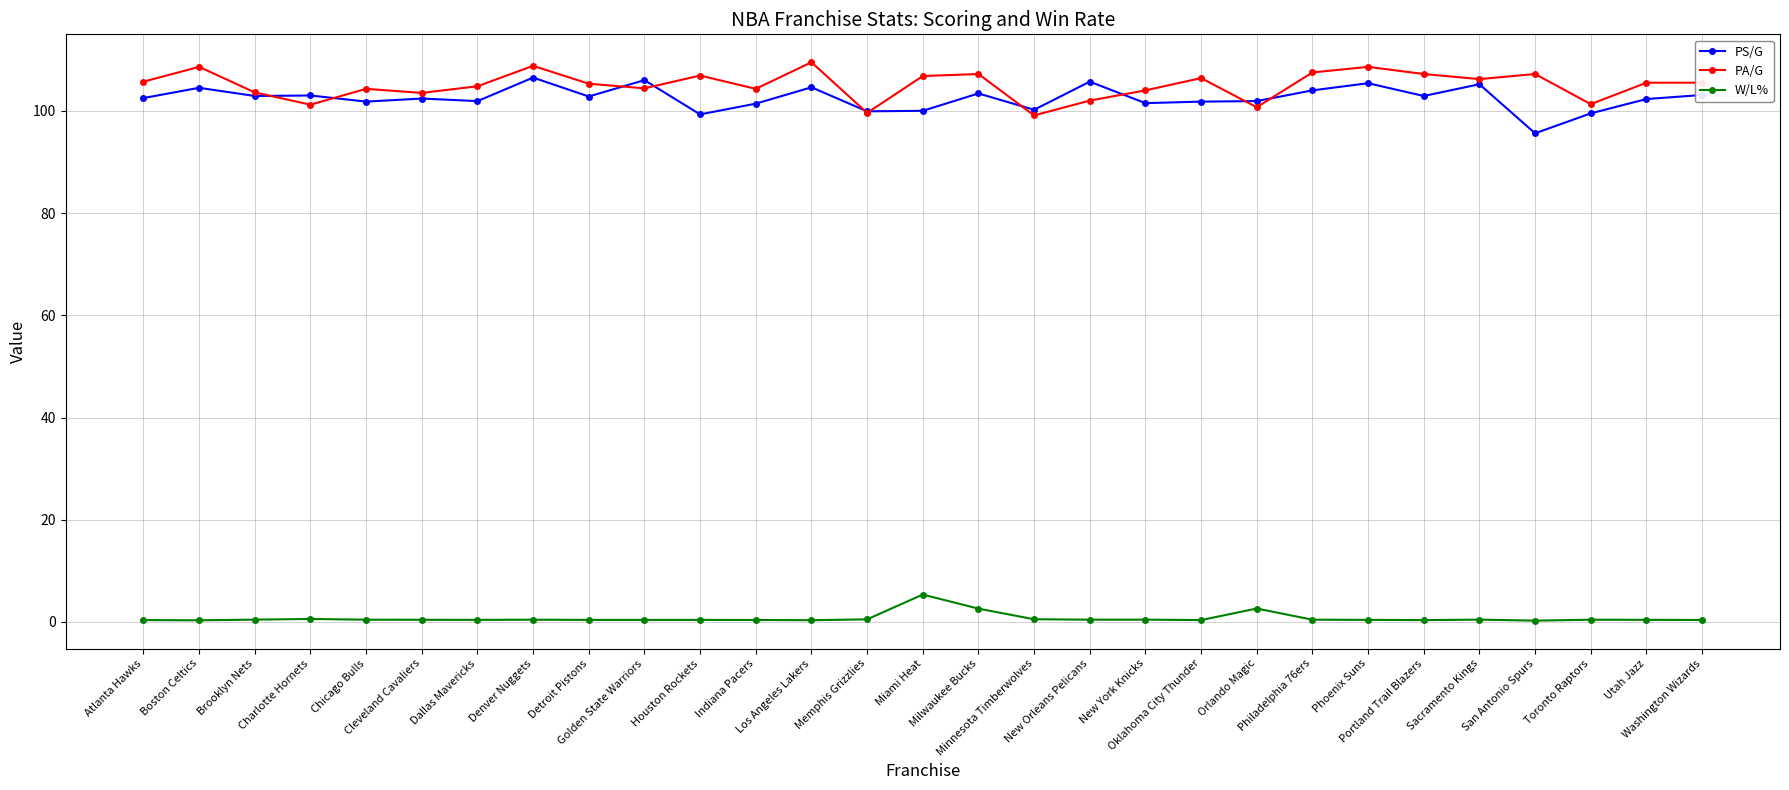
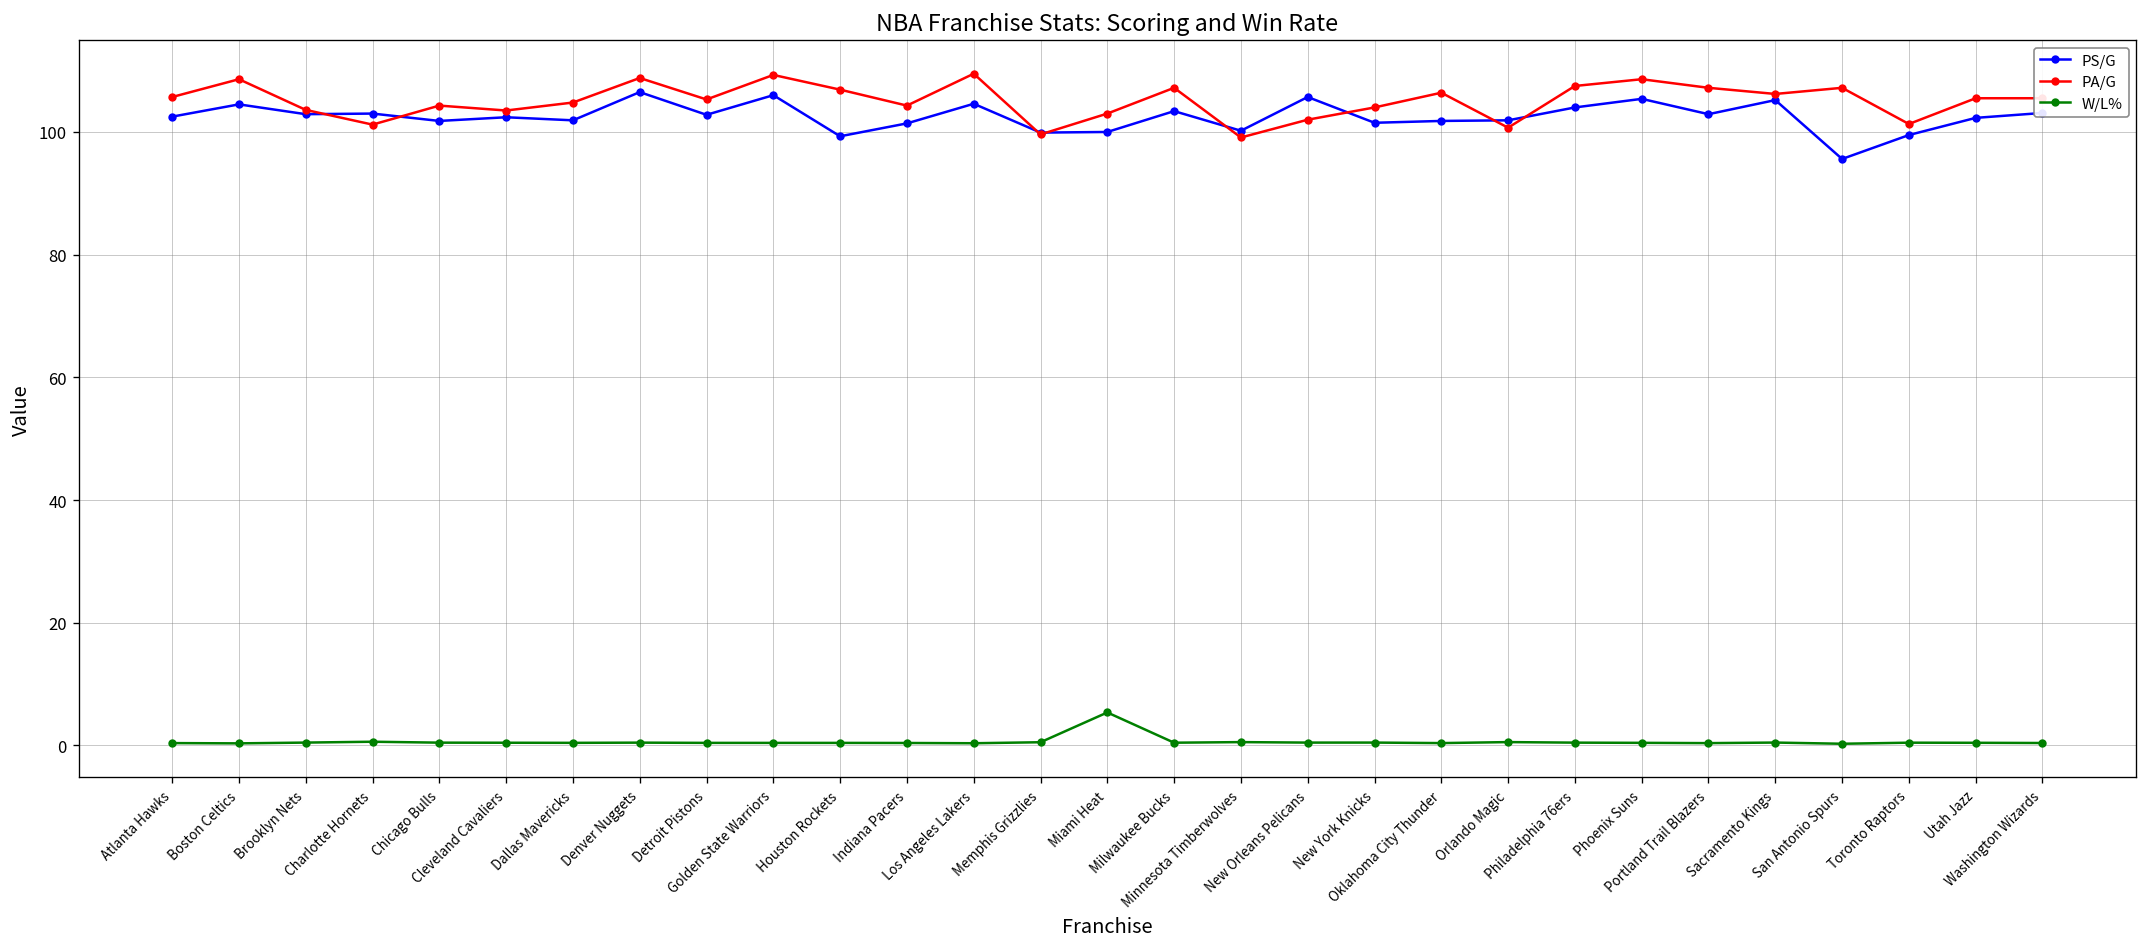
  {
    "PS/G": {
      "Atlanta Hawks": 103,
      "Boston Celtics": 105,
      "Brooklyn Nets": 103,
      "Charlotte Hornets": 103,
      "Chicago Bulls": 102,
      "Cleveland Cavaliers": 102,
      "Dallas Mavericks": 102,
      "Denver Nuggets": 107,
      "Detroit Pistons": 103,
      "Golden State Warriors": 106,
      "Houston Rockets": 99,
      "Indiana Pacers": 101,
      "Los Angeles Lakers": 105,
      "Miami Heat": 100,
      "Milwaukee Bucks": 103,
      "Minnesota Timberwolves": 100,
      "New Orleans Pelicans": 106,
      "New York Knicks": 102,
      "Oklahoma City Thunder": 102,
      "Orlando Magic": 102,
      "Philadelphia 76ers": 104,
      "Phoenix Suns": 105,
      "Portland Trail Blazers": 103,
      "Sacramento Kings": 105,
      "San Antonio Spurs": 96,
      "Toronto Raptors": 100,
      "Utah Jazz": 102
    },
    "PA/G": {
      "Atlanta Hawks": 106,
      "Boston Celtics": 109,
      "Brooklyn Nets": 104,
      "Charlotte Hornets": 101,
      "Chicago Bulls": 104,
      "Cleveland Cavaliers": 104,
      "Dallas Mavericks": 105,
      "Denver Nuggets": 109,
      "Detroit Pistons": 105,
-     "Golden State Warriors": 104,
+     "Golden State Warriors": 109,
      "Houston Rockets": 107,
      "Indiana Pacers": 104,
      "Los Angeles Lakers": 110,
-     "Miami Heat": 107,
+     "Miami Heat": 103,
      "Milwaukee Bucks": 107,
      "Minnesota Timberwolves": 99,
      "New Orleans Pelicans": 102,
      "New York Knicks": 104,
      "Oklahoma City Thunder": 106,
      "Orlando Magic": 101,
      "Philadelphia 76ers": 108,
      "Phoenix Suns": 109,
      "Portland Trail Blazers": 107,
      "Sacramento Kings": 106,
      "San Antonio Spurs": 107,
      "Toronto Raptors": 101,
      "Utah Jazz": 106
    },
    "W/L%": {
      "Atlanta Hawks": 0,
      "Boston Celtics": 0,
      "Brooklyn Nets": 0,
      "Charlotte Hornets": 1,
      "Chicago Bulls": 0,
      "Cleveland Cavaliers": 0,
      "Dallas Mavericks": 0,
      "Denver Nuggets": 0,
      "Detroit Pistons": 0,
      "Golden State Warriors": 0,
      "Houston Rockets": 0,
      "Indiana Pacers": 0,
      "Los Angeles Lakers": 0,
      "Memphis Grizzlies": 1,
      "Miami Heat": 5,
-     "Milwaukee Bucks": 3,
+     "Milwaukee Bucks": 0,
      "Minnesota Timberwolves": 1,
      "New Orleans Pelicans": 0,
      "New York Knicks": 0,
      "Oklahoma City Thunder": 0,
-     "Orlando Magic": 3,
+     "Orlando Magic": 1,
      "Philadelphia 76ers": 0,
      "Phoenix Suns": 0,
      "Portland Trail Blazers": 0,
      "Sacramento Kings": 0,
      "San Antonio Spurs": 0,
      "Toronto Raptors": 0,
      "Utah Jazz": 0,
      "Washington Wizards": 0
    }
  }
